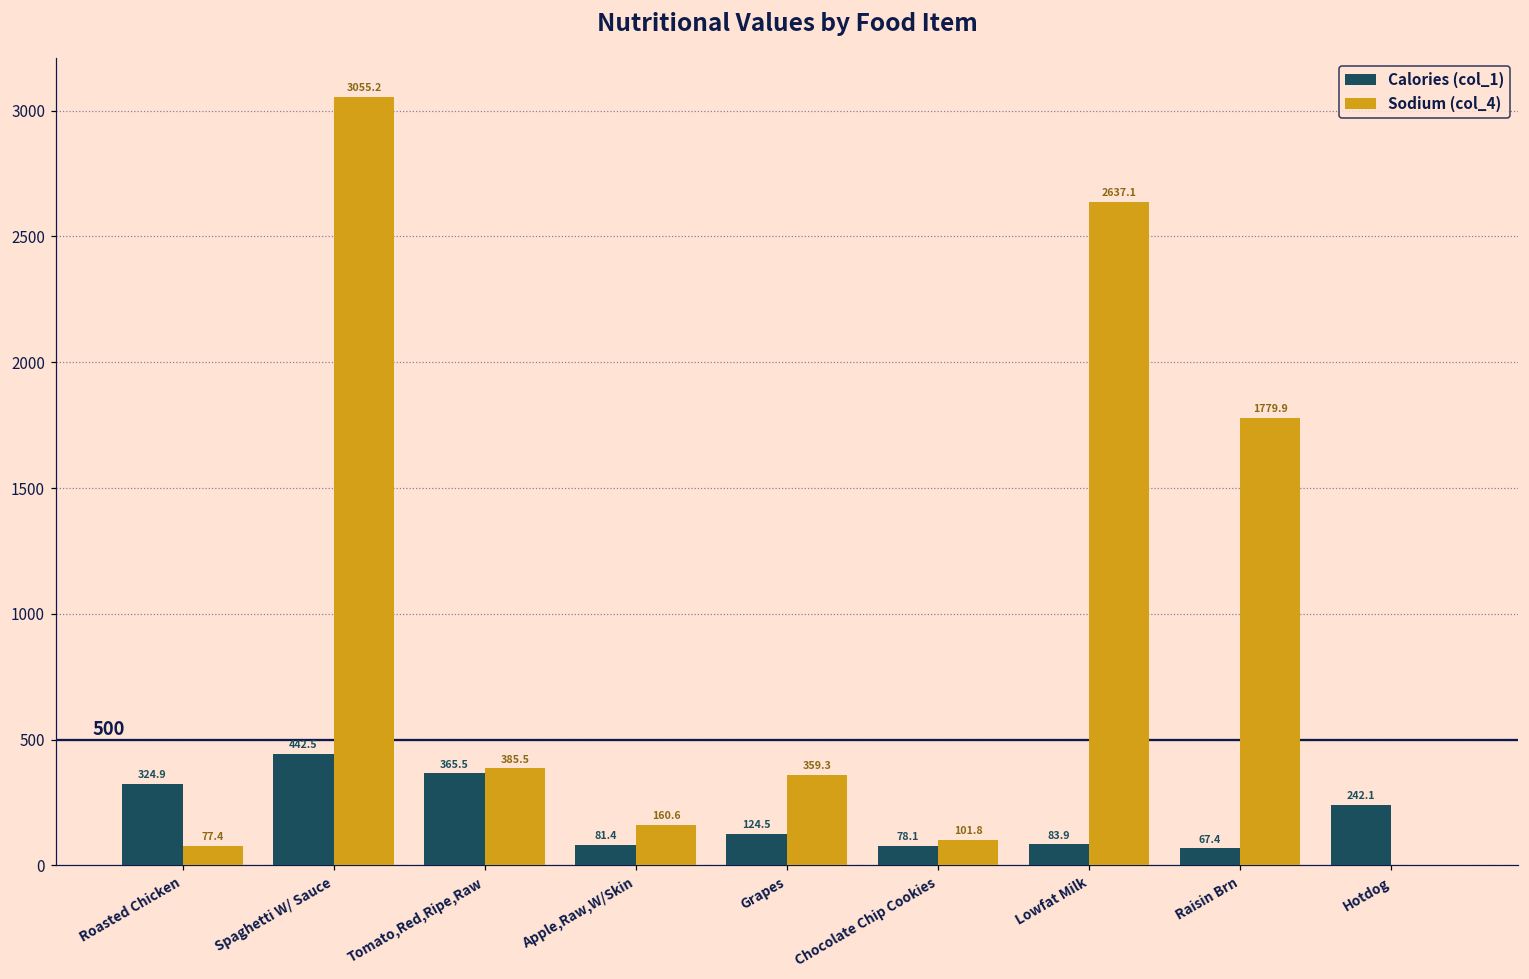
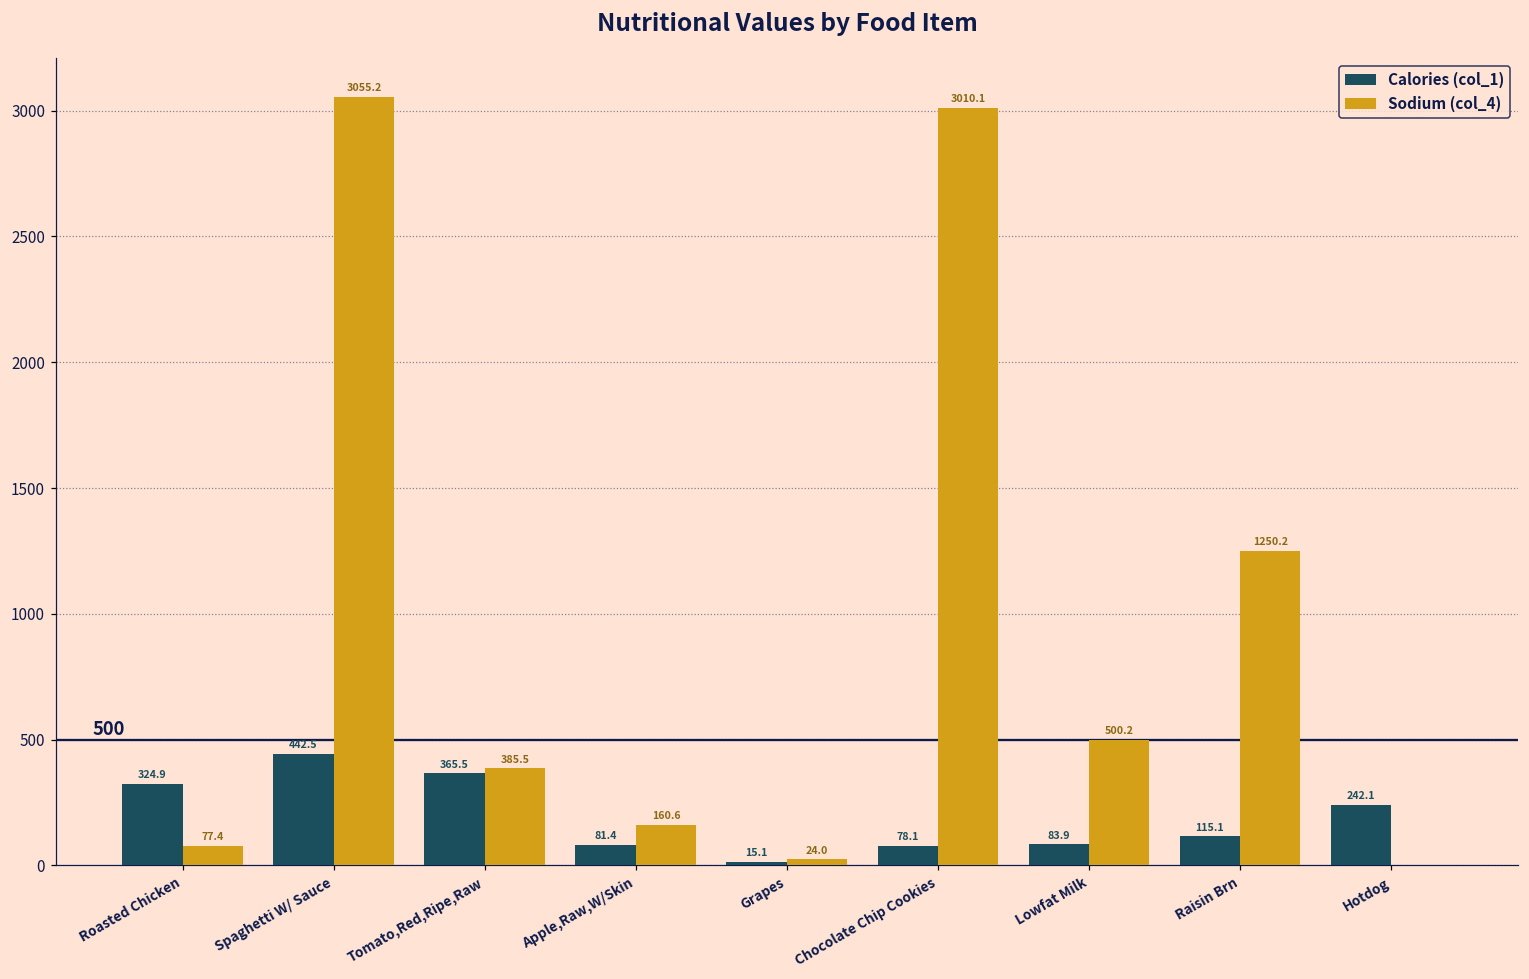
  {
    "Calories (col_1)": {
      "Roasted Chicken": 324.9,
      "Spaghetti W/ Sauce": 442.5,
      "Tomato,Red,Ripe,Raw": 365.5,
      "Apple,Raw,W/Skin": 81.4,
-     "Grapes": 124.5,
+     "Grapes": 15.1,
      "Chocolate Chip Cookies": 78.1,
      "Lowfat Milk": 83.9,
-     "Raisin Brn": 67.4,
+     "Raisin Brn": 115.1,
      "Hotdog": 242.1
    },
    "Sodium (col_4)": {
      "Roasted Chicken": 77.4,
      "Spaghetti W/ Sauce": 3055.2,
      "Tomato,Red,Ripe,Raw": 385.5,
      "Apple,Raw,W/Skin": 160.6,
-     "Grapes": 359.3,
-     "Chocolate Chip Cookies": 101.8,
-     "Lowfat Milk": 2637.1,
-     "Raisin Brn": 1779.9
+     "Grapes": 24.0,
+     "Chocolate Chip Cookies": 3010.1,
+     "Lowfat Milk": 500.2,
+     "Raisin Brn": 1250.2
    }
  }
